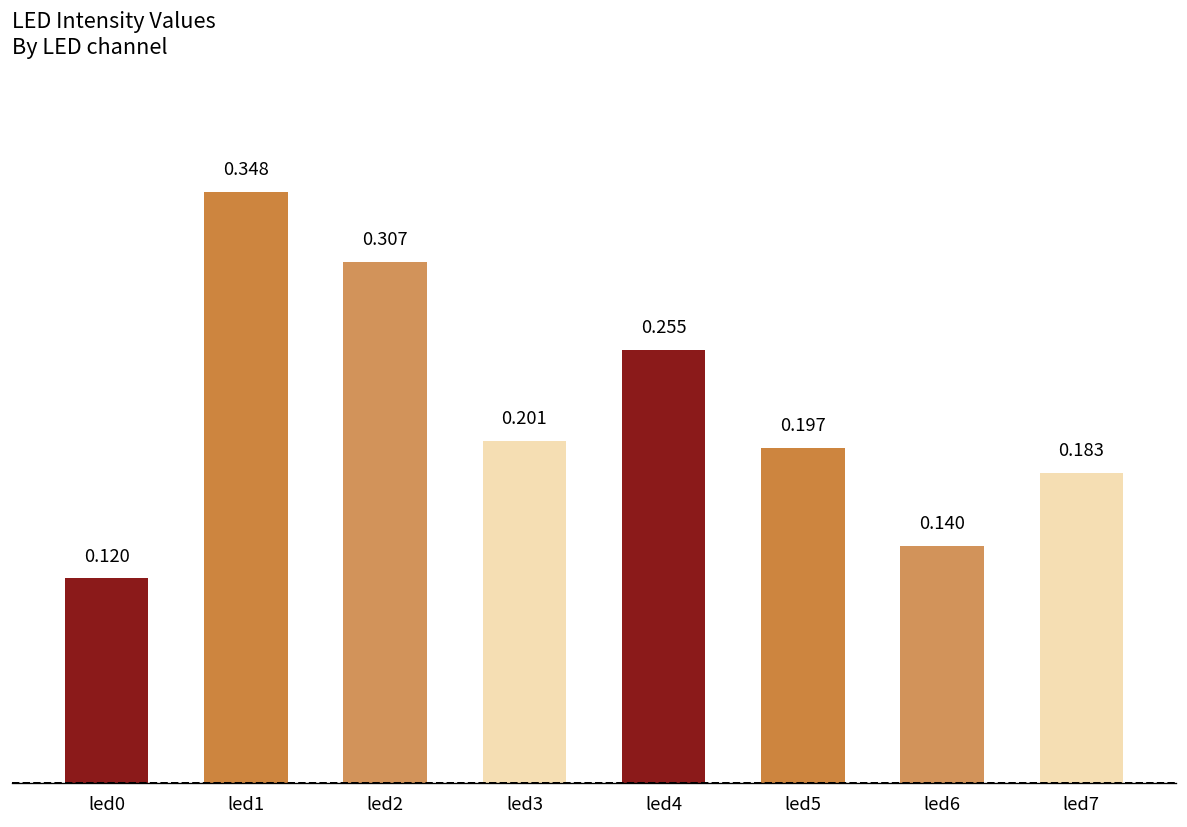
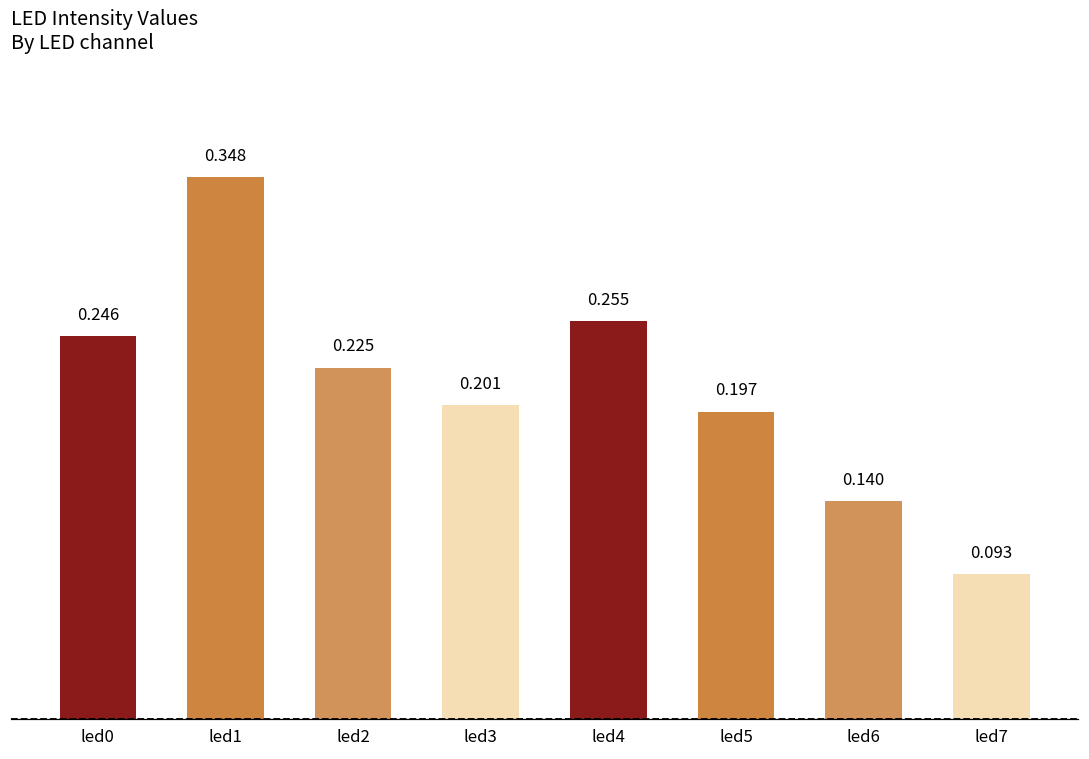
  {
-   "led0": 0.120,
+   "led0": 0.246,
    "led1": 0.348,
-   "led2": 0.307,
+   "led2": 0.225,
    "led3": 0.201,
    "led4": 0.255,
    "led5": 0.197,
    "led6": 0.140,
-   "led7": 0.183
+   "led7": 0.093
  }
